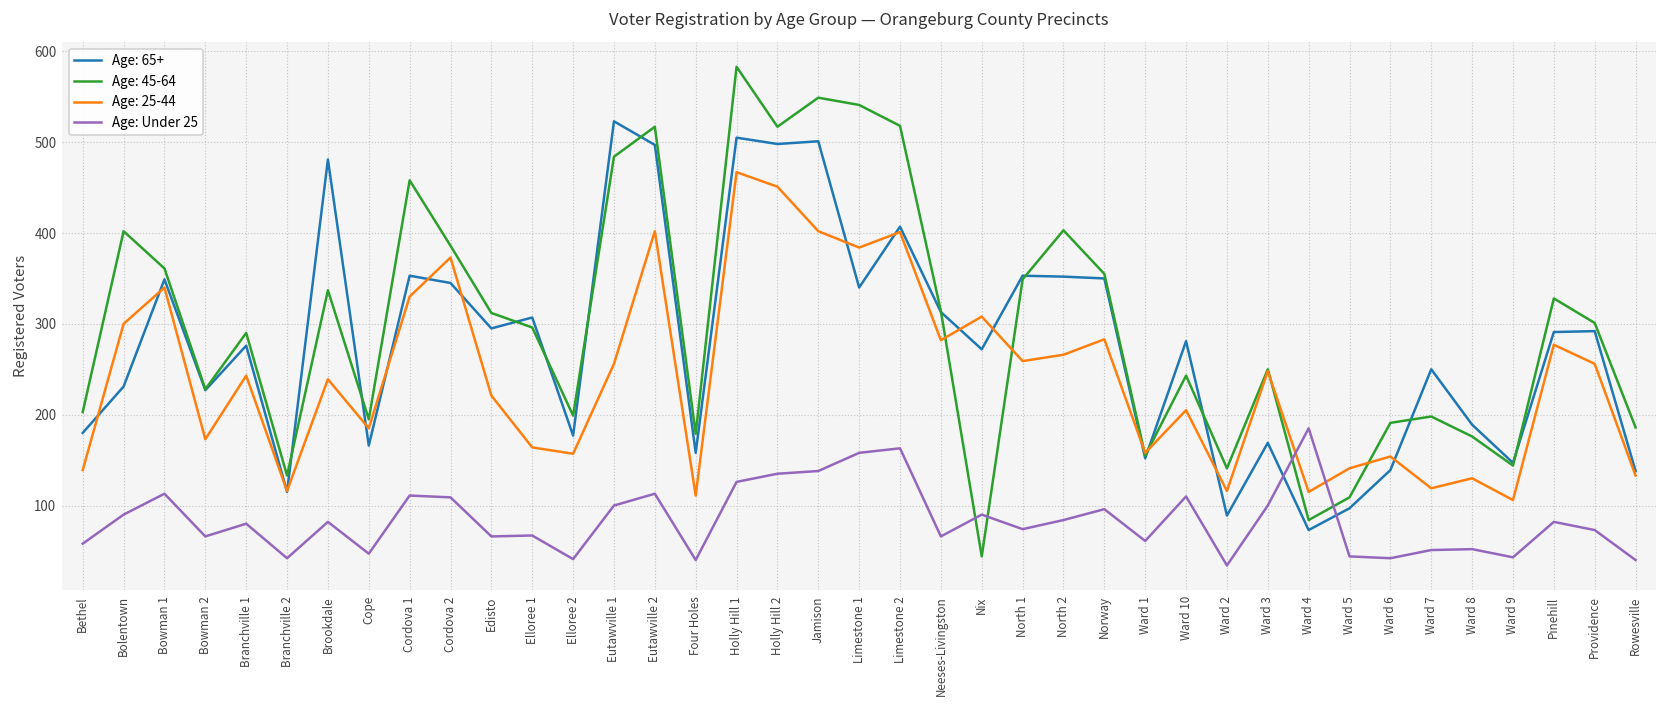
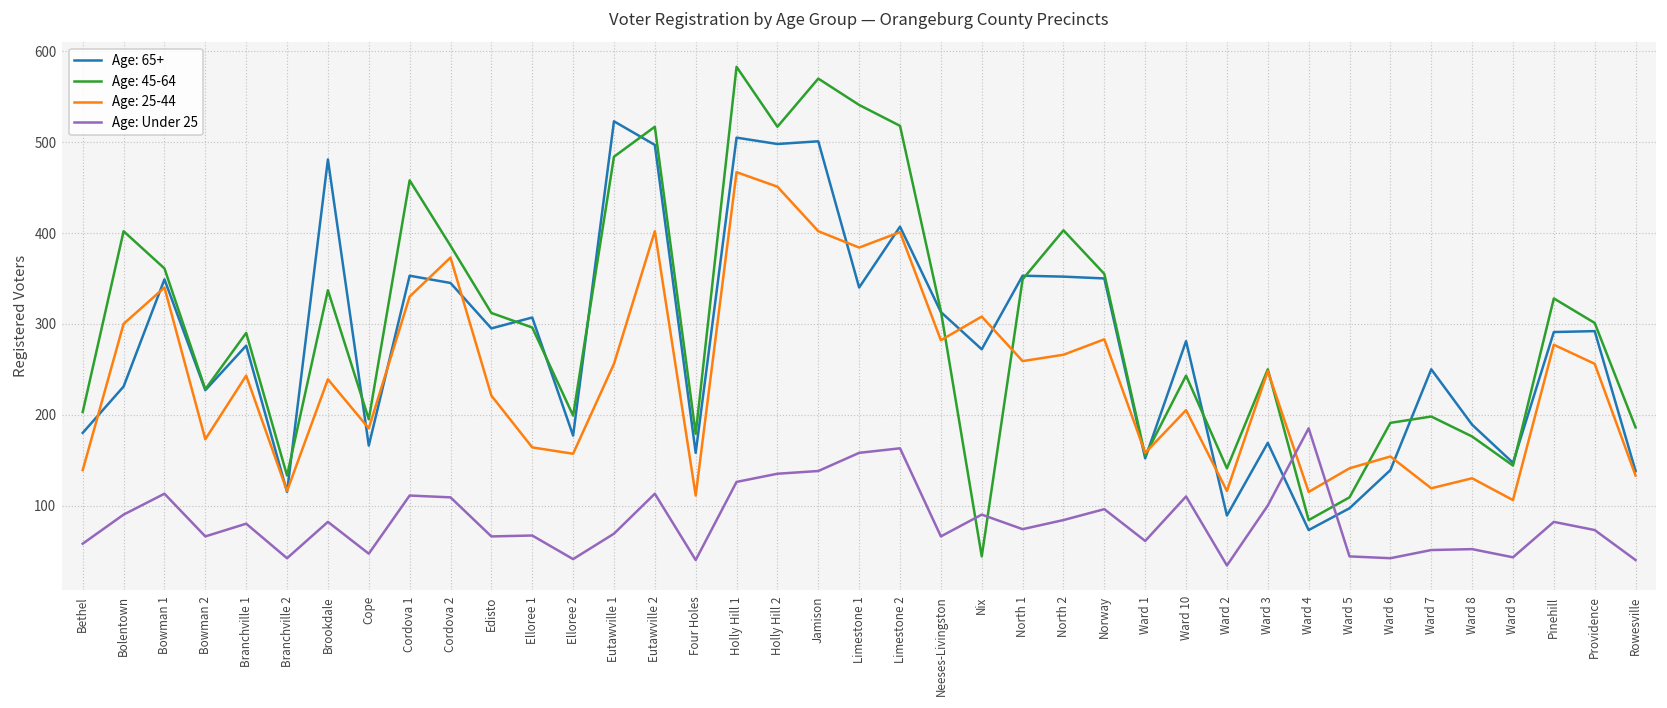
  {
    "Age: 65+": {
      "Bethel": 180,
      "Bolentown": 230,
      "Bowman 1": 350,
      "Branchville 1": 280,
      "Brookdale": 480,
      "Cope": 170,
      "Cordova 1": 350,
      "Cordova 2": 350,
      "Edisto": 300,
      "Elloree 1": 310,
      "Elloree 2": 180,
      "Eutawville 1": 520,
      "Eutawville 2": 500,
      "Four Holes": 160,
      "Holly Hill 1": 510,
      "Holly Hill 2": 500,
      "Jamison": 500,
      "Limestone 1": 340,
      "Limestone 2": 410,
      "Nix": 270,
      "North 1": 350,
      "North 2": 350,
      "Norway": 350,
      "Ward 10": 280,
      "Ward 2": 90,
      "Ward 3": 170,
      "Ward 4": 70,
      "Ward 5": 100,
      "Ward 6": 140,
      "Ward 7": 250,
      "Ward 8": 190,
      "Pinehill": 290,
      "Providence": 290,
      "Rowesville": 140
    },
    "Age: 45-64": {
      "Bethel": 200,
      "Bolentown": 400,
      "Bowman 1": 360,
      "Branchville 1": 290,
      "Branchville 2": 130,
      "Brookdale": 340,
      "Cope": 200,
      "Cordova 1": 460,
      "Cordova 2": 390,
      "Edisto": 310,
      "Elloree 1": 300,
      "Elloree 2": 200,
      "Eutawville 1": 480,
      "Eutawville 2": 520,
      "Four Holes": 180,
      "Holly Hill 1": 580,
      "Holly Hill 2": 520,
-     "Jamison": 550,
+     "Jamison": 570,
      "Limestone 1": 540,
      "Limestone 2": 520,
      "Nix": 40,
      "North 1": 350,
      "North 2": 400,
      "Norway": 360,
      "Ward 10": 240,
      "Ward 2": 140,
      "Ward 4": 80,
      "Ward 5": 110,
      "Ward 6": 190,
      "Ward 7": 200,
      "Ward 8": 180,
      "Pinehill": 330,
      "Providence": 300,
      "Rowesville": 190
    },
    "Age: 25-44": {
      "Bethel": 140,
      "Bolentown": 300,
      "Bowman 1": 340,
      "Bowman 2": 170,
      "Branchville 1": 240,
      "Brookdale": 240,
      "Cope": 190,
      "Cordova 1": 330,
      "Cordova 2": 370,
      "Edisto": 220,
      "Elloree 1": 160,
      "Elloree 2": 160,
      "Eutawville 1": 260,
      "Eutawville 2": 400,
      "Four Holes": 110,
      "Holly Hill 1": 470,
      "Holly Hill 2": 450,
      "Jamison": 400,
      "Limestone 1": 380,
      "Limestone 2": 400,
      "Neeses-Livingston": 280,
      "Nix": 310,
      "North 1": 260,
      "North 2": 270,
      "Norway": 280,
      "Ward 10": 210,
      "Ward 2": 120,
      "Ward 4": 120,
      "Ward 5": 140,
      "Ward 6": 150,
      "Ward 7": 120,
      "Ward 8": 130,
      "Ward 9": 110,
      "Pinehill": 280,
      "Providence": 260,
      "Rowesville": 130
    },
    "Age: Under 25": {
      "Bethel": 60,
      "Bolentown": 90,
      "Bowman 1": 110,
      "Bowman 2": 70,
      "Branchville 1": 80,
      "Branchville 2": 40,
      "Brookdale": 80,
      "Cope": 50,
      "Cordova 1": 110,
      "Cordova 2": 110,
      "Edisto": 70,
      "Elloree 1": 70,
      "Elloree 2": 40,
-     "Eutawville 1": 100,
+     "Eutawville 1": 70,
      "Eutawville 2": 110,
      "Four Holes": 40,
      "Holly Hill 1": 130,
      "Holly Hill 2": 140,
      "Jamison": 140,
      "Limestone 1": 160,
      "Limestone 2": 160,
      "Neeses-Livingston": 70,
      "Nix": 90,
      "North 1": 70,
      "North 2": 80,
      "Norway": 100,
      "Ward 1": 60,
      "Ward 10": 110,
      "Ward 2": 30,
      "Ward 3": 100,
      "Ward 4": 190,
      "Ward 5": 40,
      "Ward 6": 40,
      "Ward 7": 50,
      "Ward 8": 50,
      "Ward 9": 40,
      "Pinehill": 80,
      "Providence": 70,
      "Rowesville": 40
    }
  }
